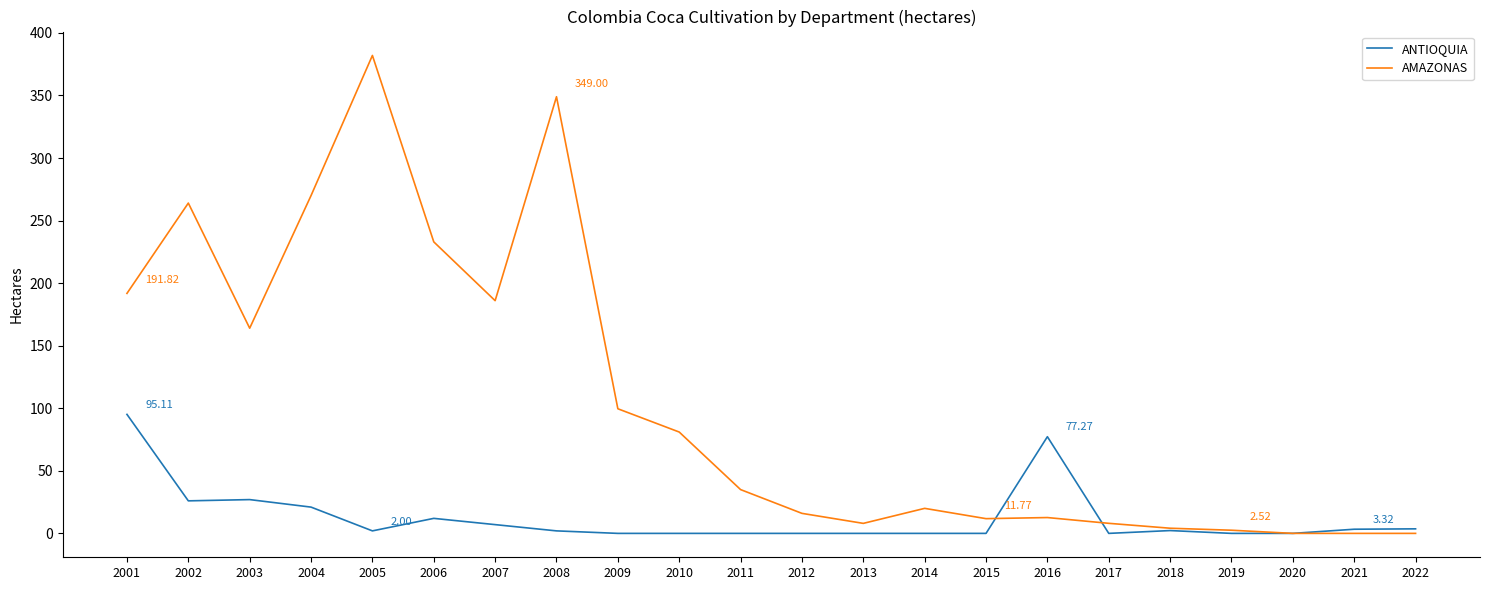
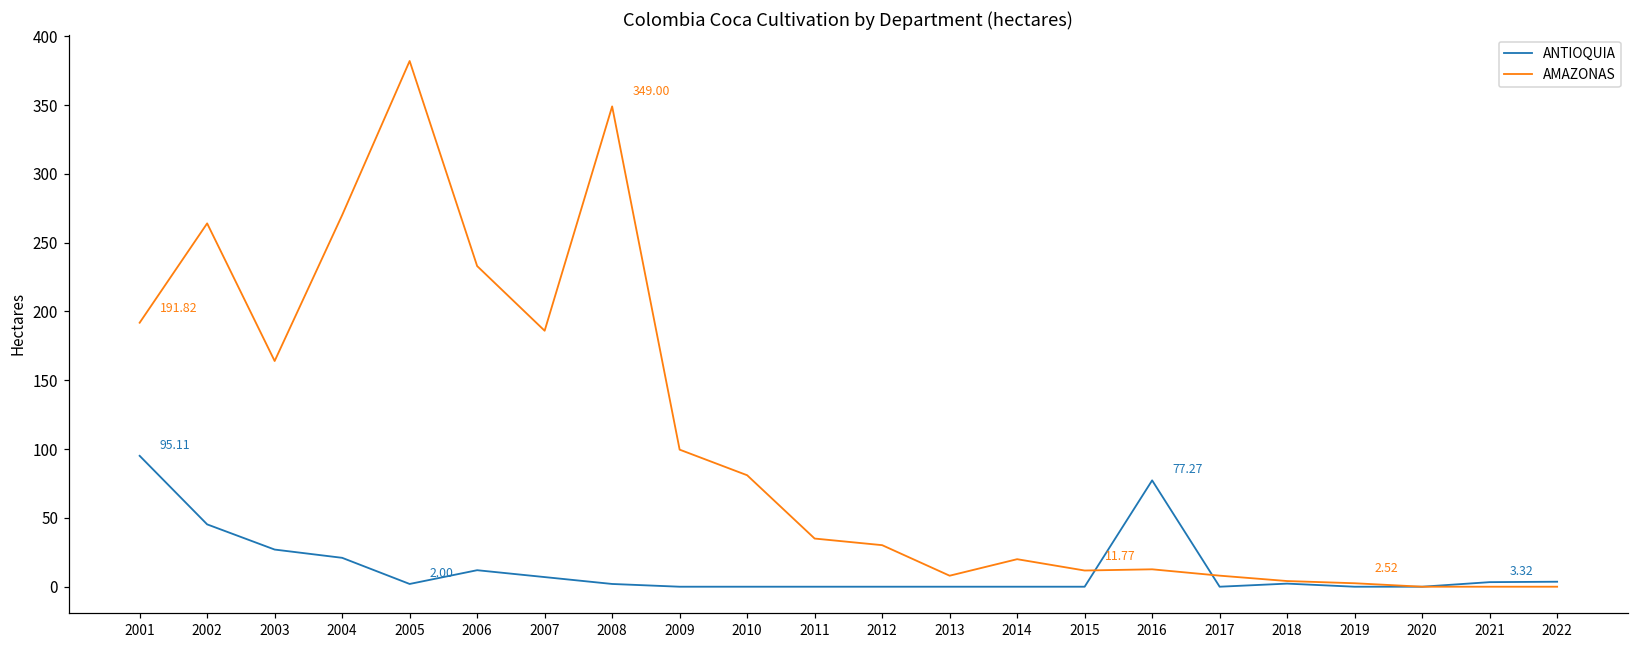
  {
    "ANTIOQUIA": {
-     "2002": 26,
+     "2002": 45,
      "2003": 27,
      "2004": 21,
      "2006": 12,
      "2007": 7,
      "2008": 2,
      "2009": 0,
      "2010": 0,
      "2011": 0,
      "2012": 0,
      "2013": 0,
      "2014": 0,
      "2015": 0,
      "2017": 0,
      "2019": 0,
      "2022": 4
    },
    "AMAZONAS": {
      "2002": 264,
      "2003": 164,
      "2004": 270,
      "2005": 382,
      "2006": 233,
      "2007": 186,
      "2009": 100,
      "2010": 81,
      "2011": 35,
-     "2012": 16,
+     "2012": 30,
      "2013": 8,
      "2014": 20,
      "2017": 8,
      "2021": 0,
      "2022": 0
    }
  }
